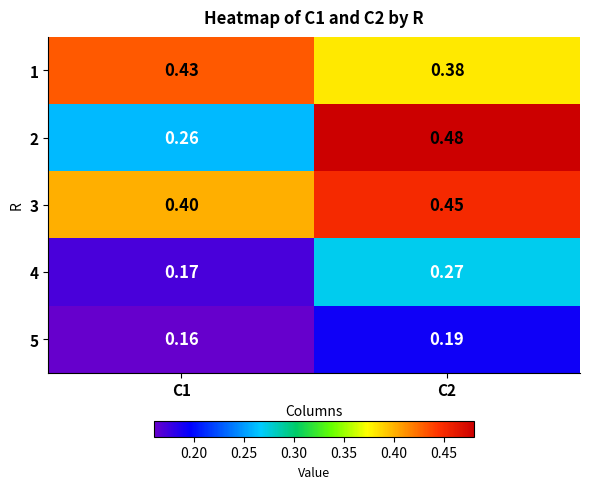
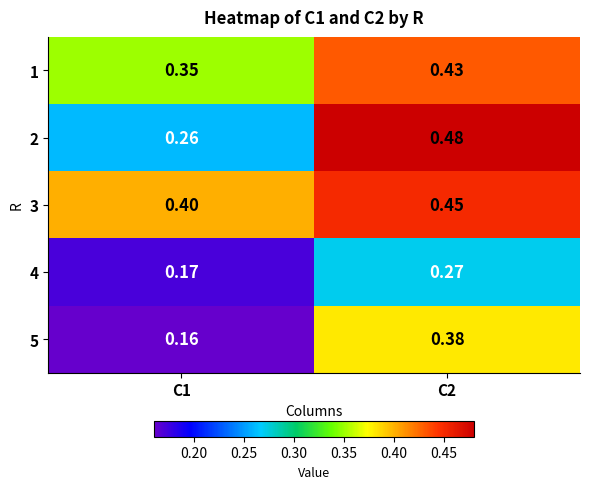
  {
    "1": {
-     "C1": 0.43,
-     "C2": 0.38
+     "C1": 0.35,
+     "C2": 0.43
    },
    "2": {
      "C1": 0.26,
      "C2": 0.48
    },
    "3": {
      "C1": 0.40,
      "C2": 0.45
    },
    "4": {
      "C1": 0.17,
      "C2": 0.27
    },
    "5": {
      "C1": 0.16,
-     "C2": 0.19
+     "C2": 0.38
    }
  }
